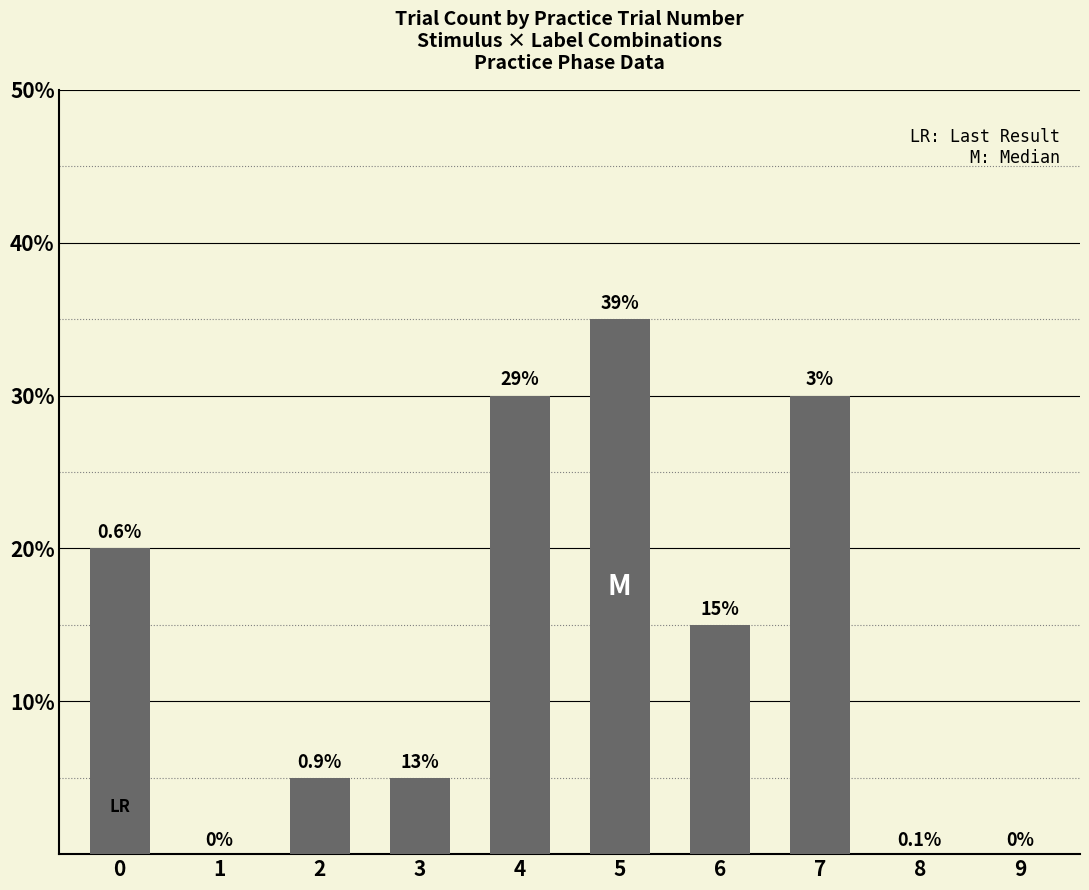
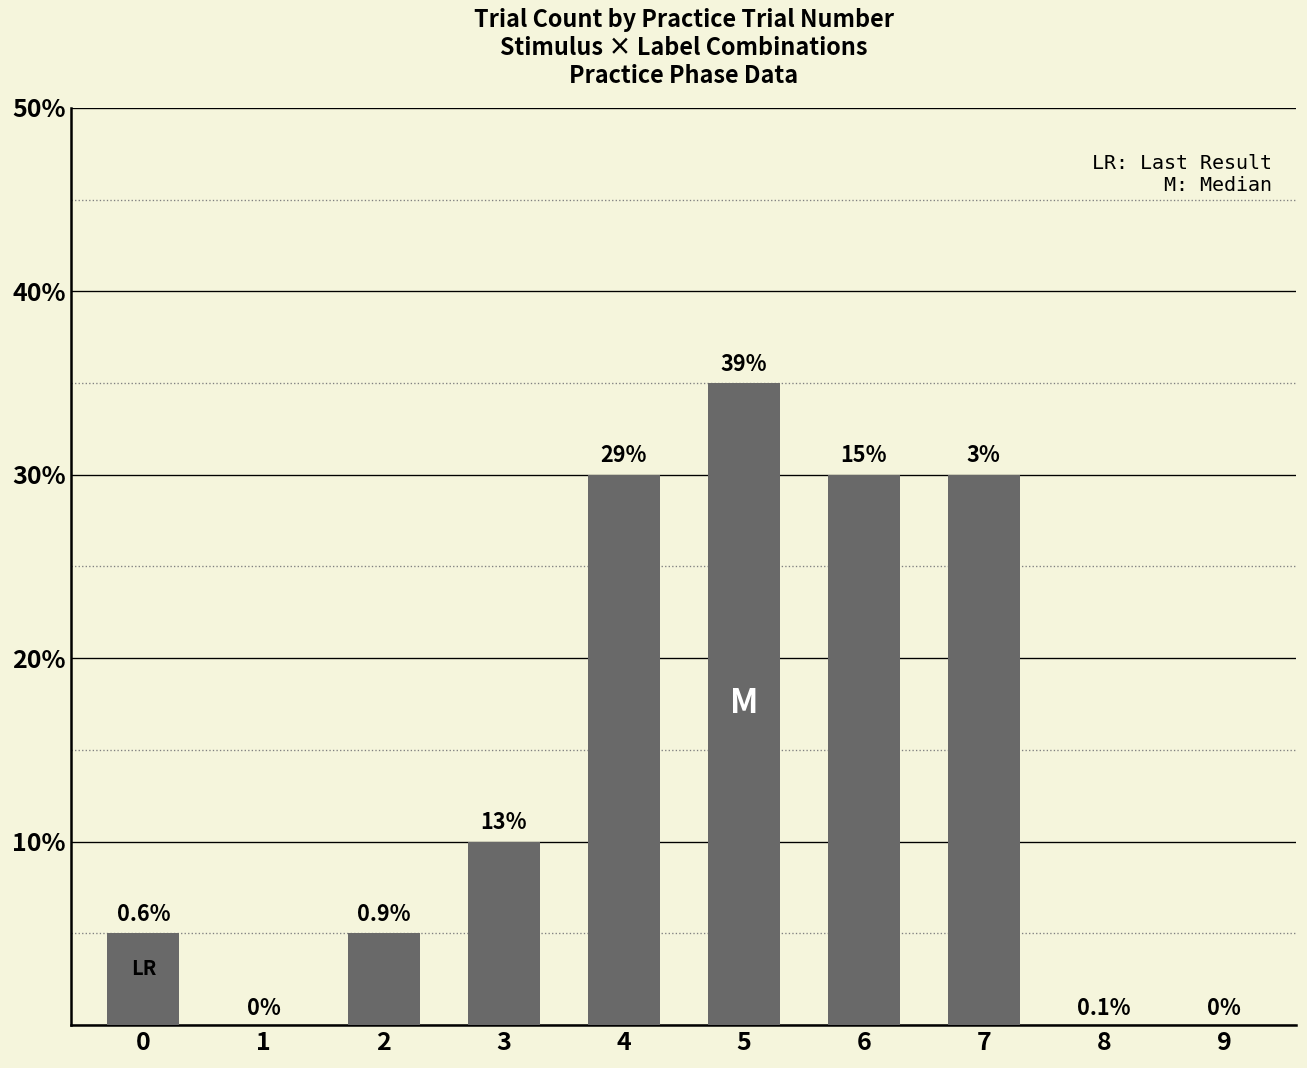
  {
-   "0": "20.0%",
-   "3": "5.0%",
-   "6": "15.0%"
+   "0": "5.0%",
+   "3": "10.0%",
+   "6": "30.0%"
  }
